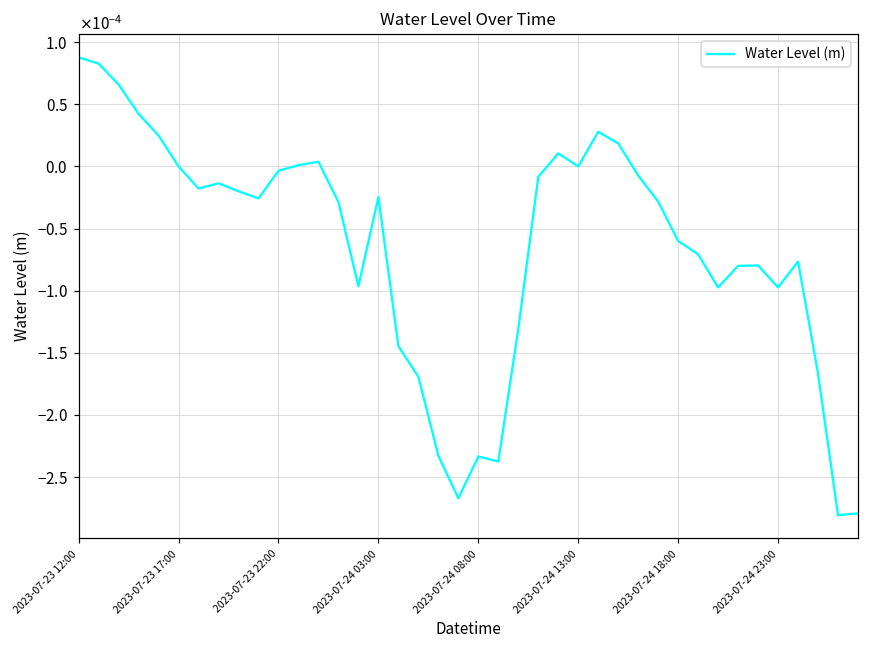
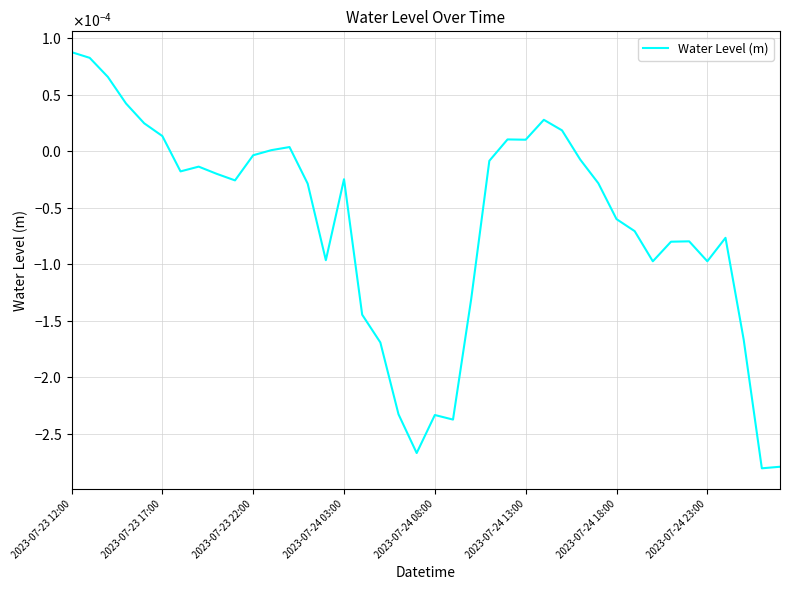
  {
    "2023-07-23 12:00": 0.00009,
-   "2023-07-23 17:00": 0.00000,
+   "2023-07-23 17:00": 0.00001,
    "2023-07-23 22:00": -0.000003,
    "2023-07-24 03:00": -0.000025,
    "2023-07-24 08:00": -0.000234,
-   "2023-07-24 13:00": 0.00000,
+   "2023-07-24 13:00": 0.00001,
    "2023-07-24 18:00": -0.00006,
    "2023-07-24 23:00": -0.000097
  }
